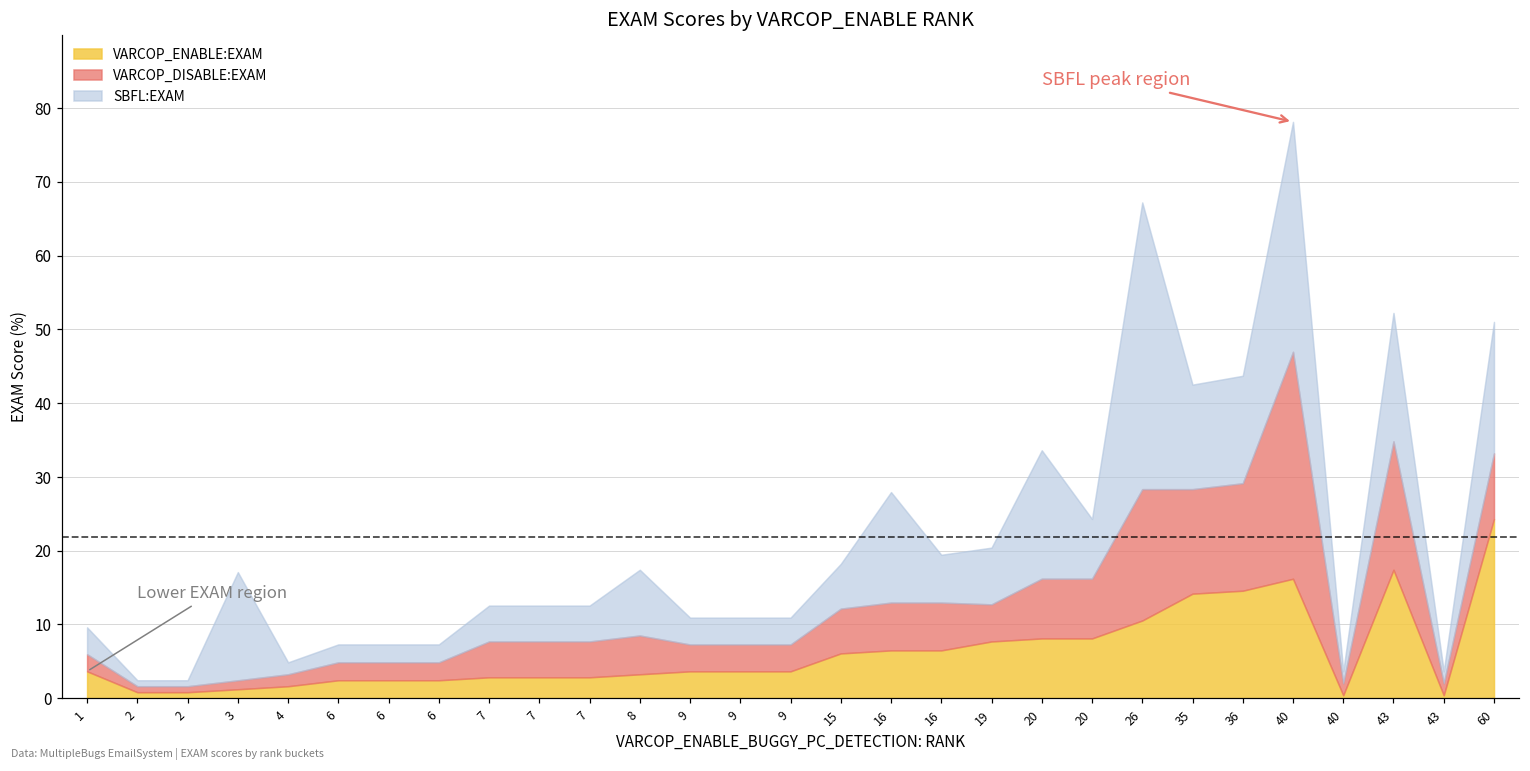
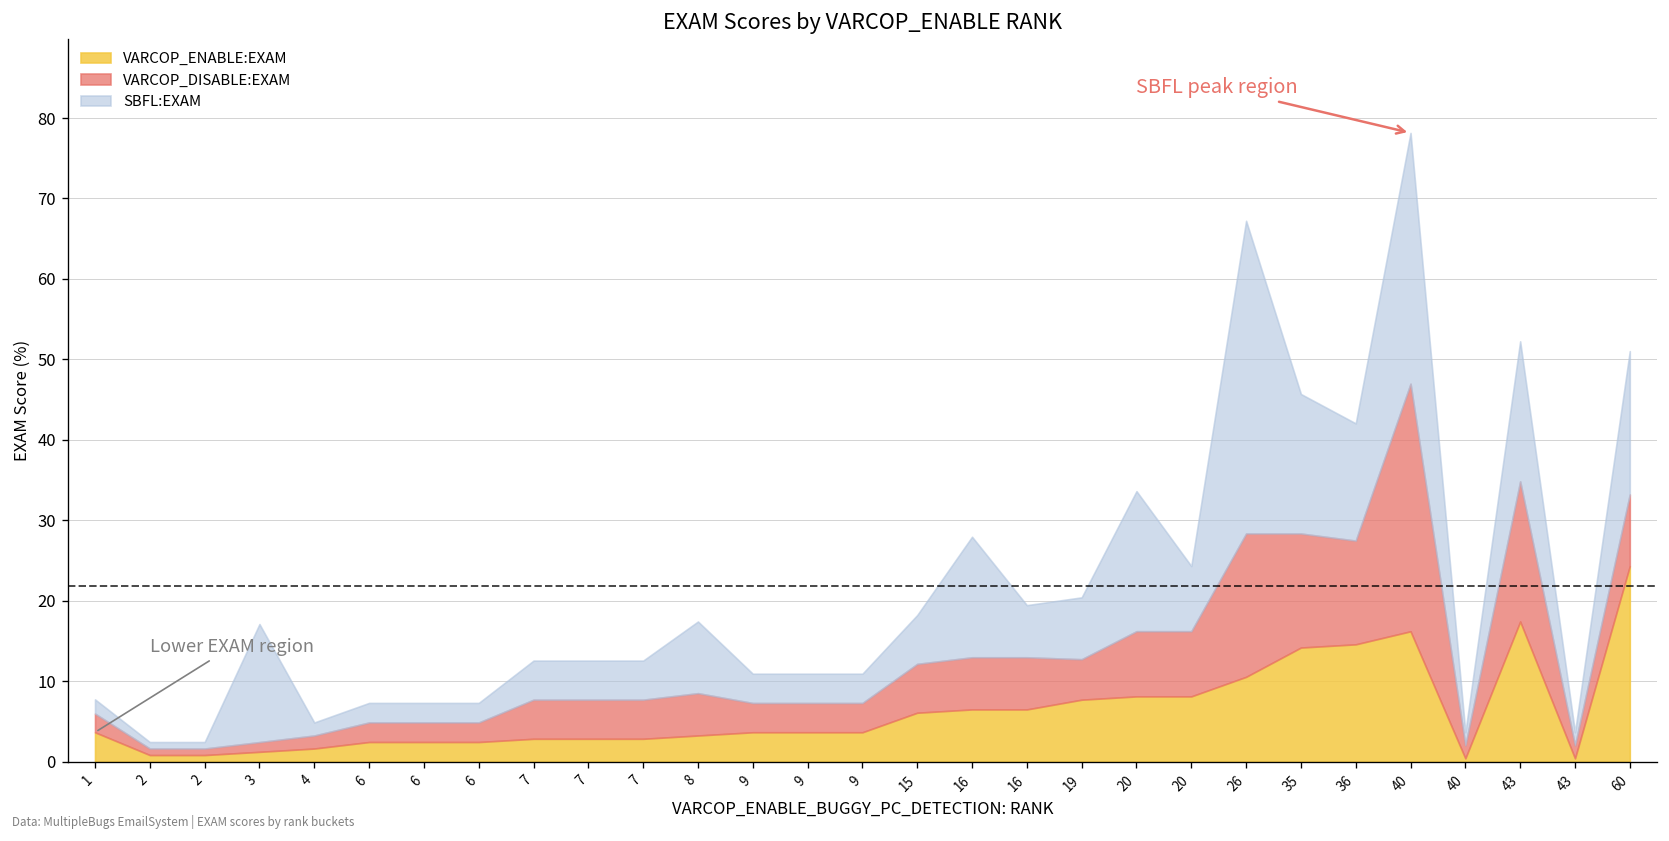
  {
    "VARCOP_ENABLE:EXAM": {
      "1": 4,
      "3": 1,
      "4": 2,
      "8": 3,
      "15": 6,
      "19": 8,
      "26": 11,
      "35": 14,
      "36": 15,
      "60": 24
    },
    "VARCOP_DISABLE:EXAM": {
      "1": 2,
      "3": 1,
      "4": 2,
      "8": 5,
      "15": 6,
      "19": 5,
      "26": 18,
      "35": 14,
-     "36": 15,
+     "36": 13,
      "60": 9
    },
    "SBFL:EXAM": {
-     "1": 4,
+     "1": 2,
      "3": 15,
      "4": 2,
      "8": 9,
      "15": 6,
      "19": 8,
      "26": 39,
-     "35": 14,
+     "35": 17,
      "36": 15,
      "60": 18
    }
  }
